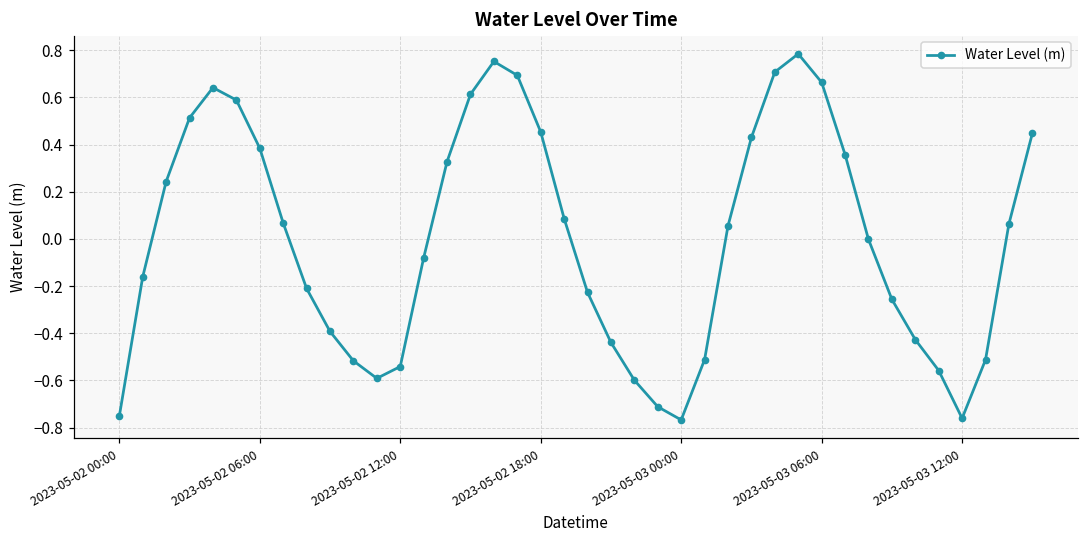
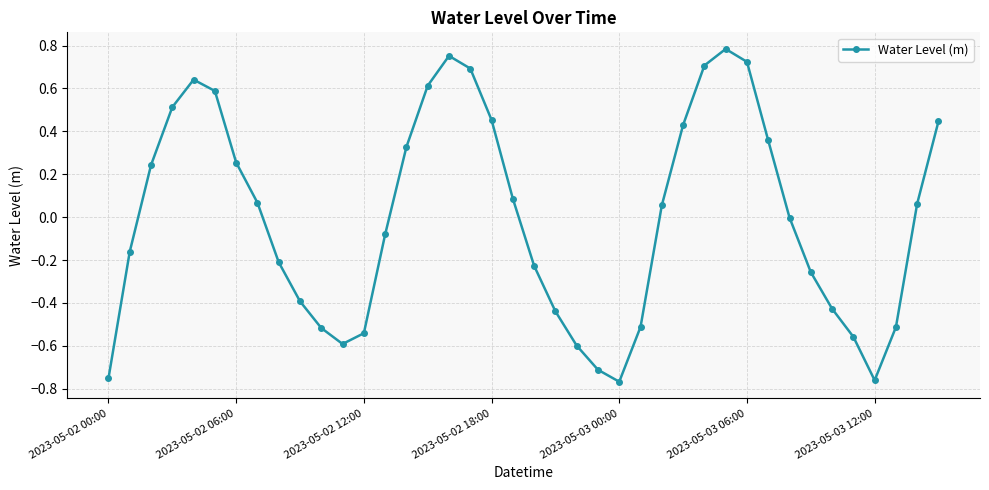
  {
    "2023-05-02 00:00": -0.75,
-   "2023-05-02 06:00": 0.38,
+   "2023-05-02 06:00": 0.25,
    "2023-05-02 12:00": -0.54,
    "2023-05-02 18:00": 0.45,
    "2023-05-03 00:00": -0.77,
-   "2023-05-03 06:00": 0.66,
+   "2023-05-03 06:00": 0.72,
    "2023-05-03 12:00": -0.76
  }
